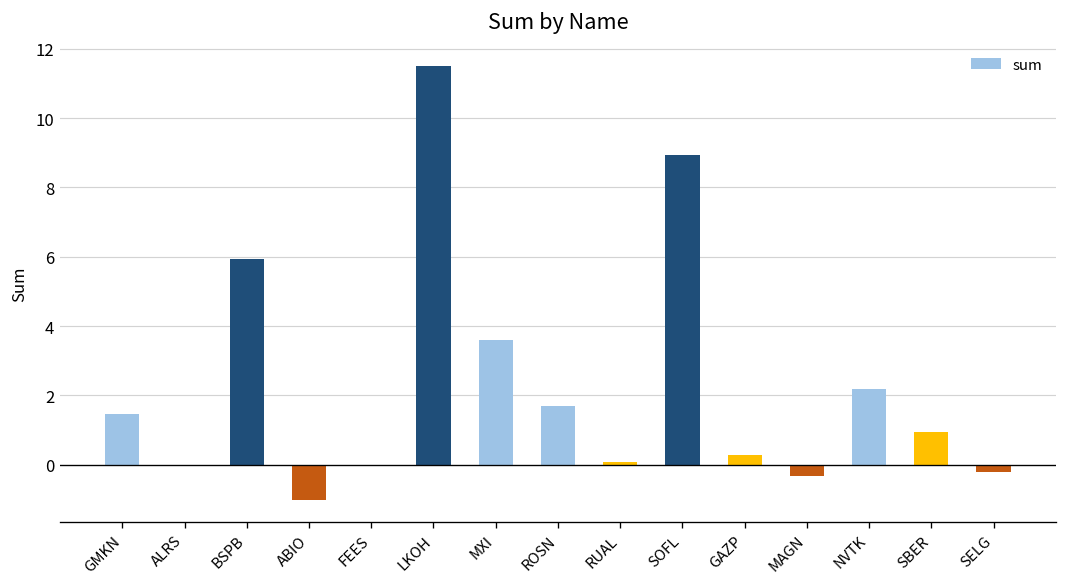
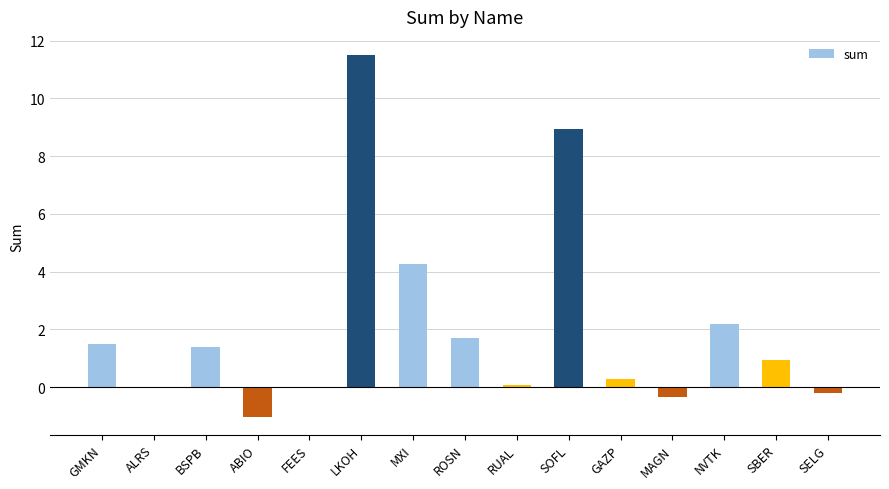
  {
    "GMKN": 1.5,
-   "BSPB": 5.9,
+   "BSPB": 1.4,
    "ABIO": -1.0,
    "LKOH": 11.5,
-   "MXI": 3.6,
+   "MXI": 4.3,
    "ROSN": 1.7,
    "SOFL": 9.0,
    "GAZP": 0.3,
    "MAGN": -0.3,
    "NVTK": 2.2,
    "SBER": 0.9,
    "SELG": -0.2
  }
